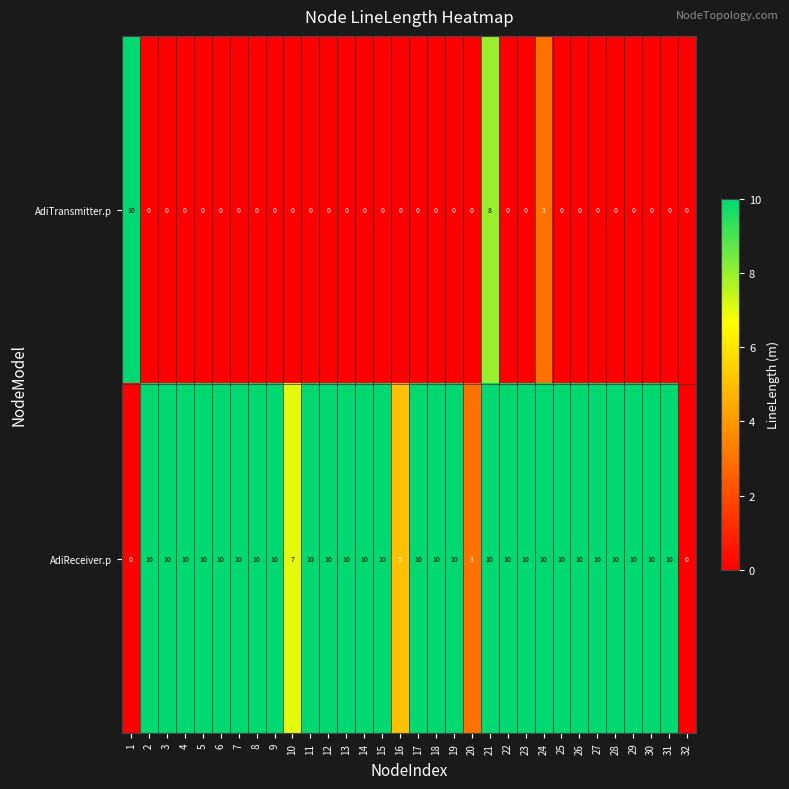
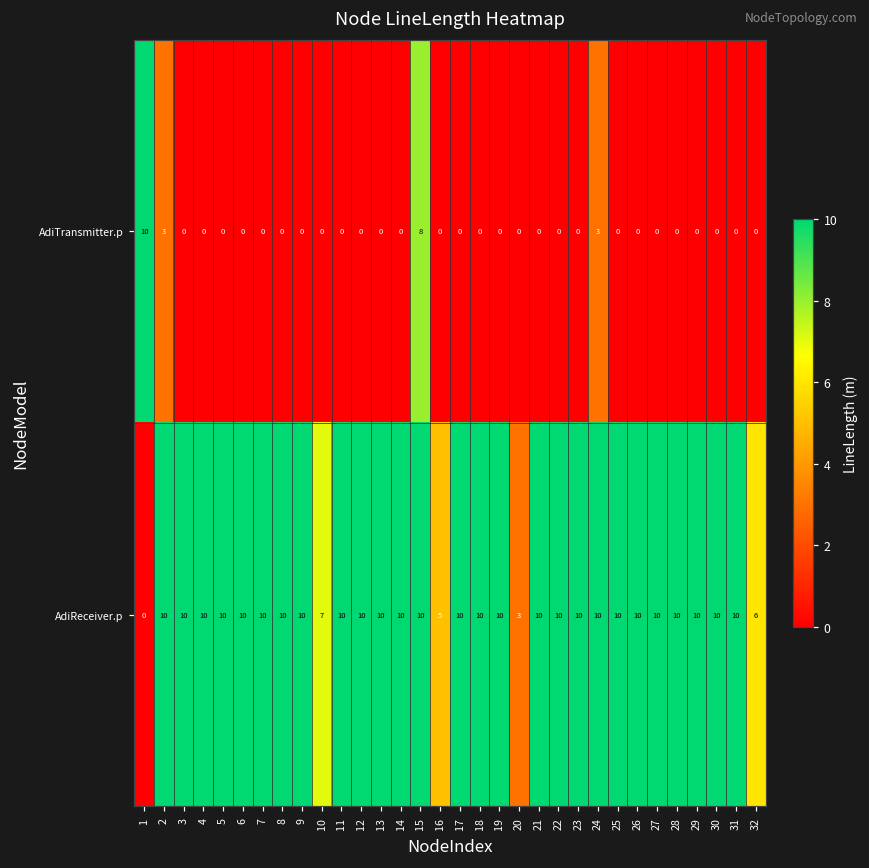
  {
    "AdiTransmitter.p": {
      "1": 10,
-     "2": 0,
+     "2": 3,
      "3": 0,
      "4": 0,
      "5": 0,
      "6": 0,
      "7": 0,
      "8": 0,
      "9": 0,
      "10": 0,
      "11": 0,
      "12": 0,
      "13": 0,
      "14": 0,
-     "15": 0,
+     "15": 8,
      "16": 0,
      "17": 0,
      "18": 0,
      "19": 0,
      "20": 0,
-     "21": 8,
+     "21": 0,
      "22": 0,
      "23": 0,
      "24": 3,
      "25": 0,
      "26": 0,
      "27": 0,
      "28": 0,
      "29": 0,
      "30": 0,
      "31": 0,
      "32": 0
    },
    "AdiReceiver.p": {
      "1": 0,
      "2": 10,
      "3": 10,
      "4": 10,
      "5": 10,
      "6": 10,
      "7": 10,
      "8": 10,
      "9": 10,
      "10": 7,
      "11": 10,
      "12": 10,
      "13": 10,
      "14": 10,
      "15": 10,
      "16": 5,
      "17": 10,
      "18": 10,
      "19": 10,
      "20": 3,
      "21": 10,
      "22": 10,
      "23": 10,
      "24": 10,
      "25": 10,
      "26": 10,
      "27": 10,
      "28": 10,
      "29": 10,
      "30": 10,
      "31": 10,
-     "32": 0
+     "32": 6
    }
  }
